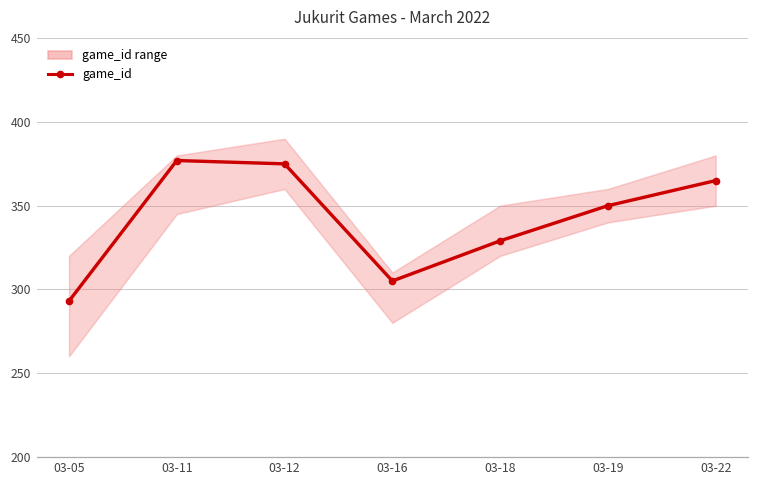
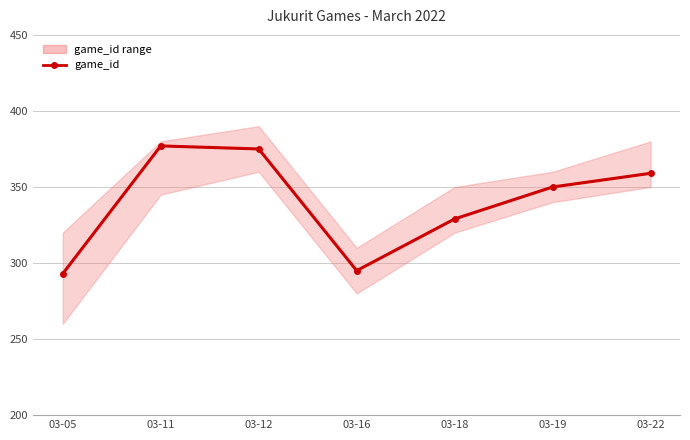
  {
    "game_id": {
      "03-05": 293,
      "03-11": 377,
      "03-12": 375,
-     "03-16": 305,
+     "03-16": 295,
      "03-18": 329,
      "03-19": 350,
-     "03-22": 365
+     "03-22": 359
    }
  }
